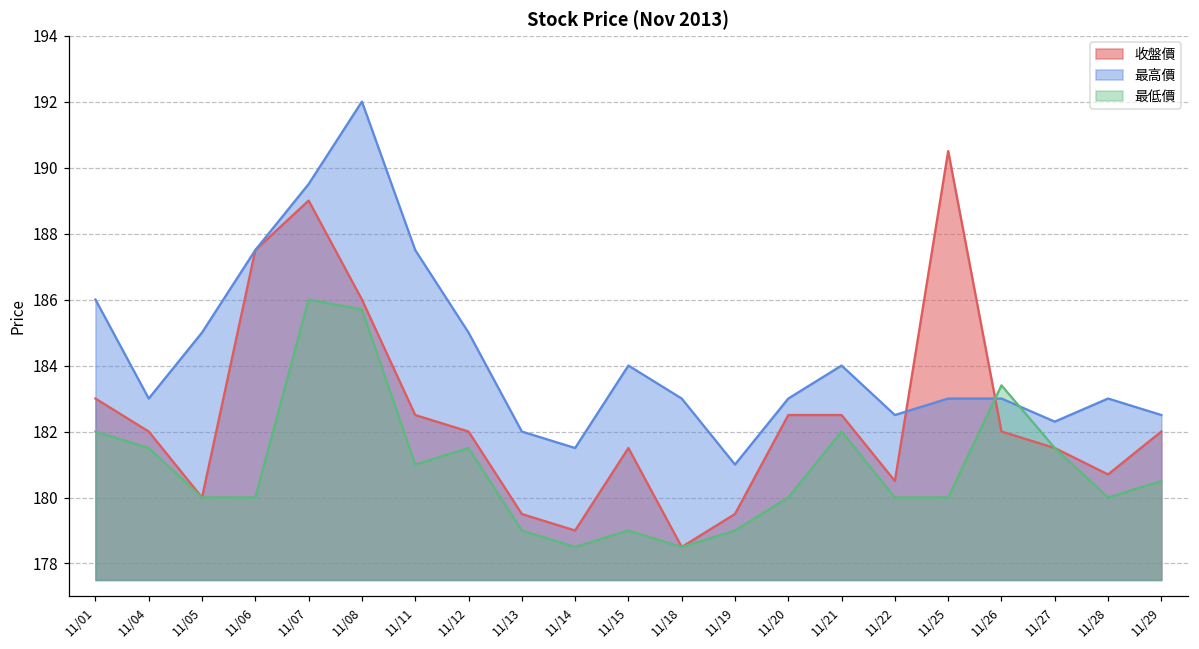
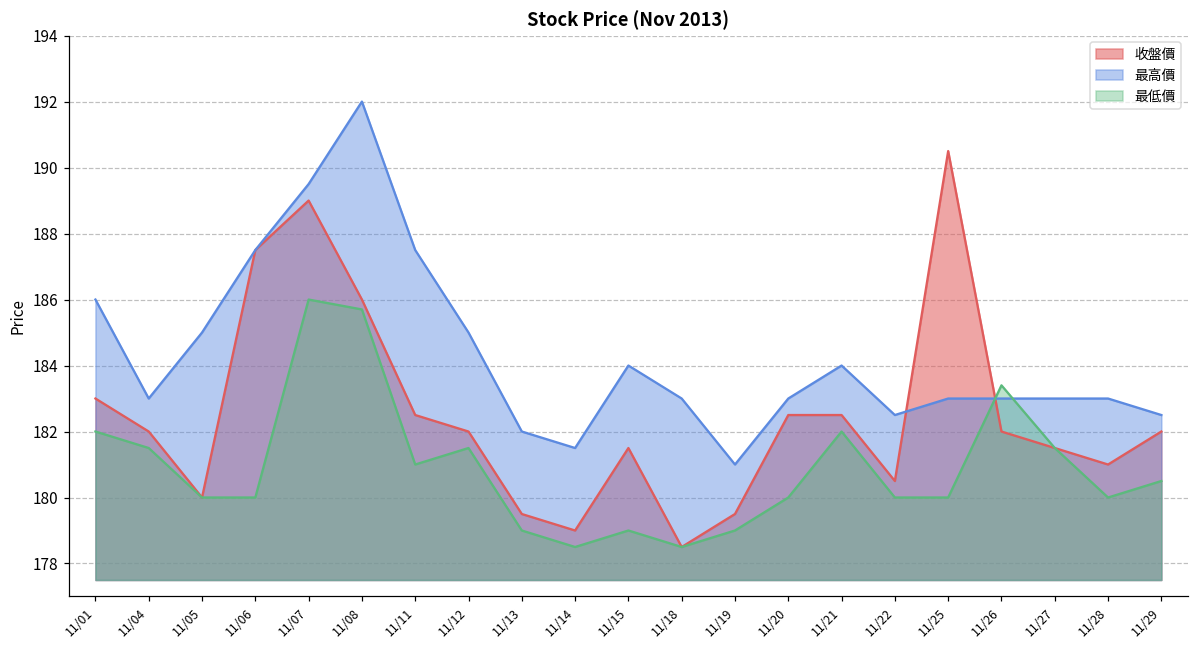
  {
    "收盤價": {
      "11/01": 183.0,
      "11/04": 182.0,
      "11/07": 189.0,
      "11/08": 186.0,
      "11/11": 182.5,
      "11/12": 182.0,
      "11/13": 179.5,
      "11/14": 179.0,
      "11/15": 181.5,
      "11/19": 179.5,
      "11/20": 182.5,
      "11/21": 182.5,
      "11/22": 180.5,
      "11/25": 190.5,
      "11/26": 182.0,
-     "11/28": 180.7,
+     "11/28": 181.0,
      "11/29": 182.0
    },
    "最高價": {
      "11/01": 186.0,
      "11/04": 183.0,
      "11/05": 185.0,
      "11/07": 189.5,
      "11/08": 192.0,
      "11/11": 187.5,
      "11/12": 185.0,
      "11/13": 182.0,
      "11/14": 181.5,
      "11/15": 184.0,
      "11/18": 183.0,
      "11/19": 181.0,
      "11/20": 183.0,
      "11/21": 184.0,
      "11/22": 182.5,
      "11/25": 183.0,
      "11/26": 183.0,
-     "11/27": 182.3,
+     "11/27": 183.0,
      "11/28": 183.0,
      "11/29": 182.5
    },
    "最低價": {
      "11/01": 182.0,
      "11/04": 181.5,
      "11/06": 180.0,
      "11/07": 186.0,
      "11/08": 185.7,
      "11/11": 181.0,
      "11/12": 181.5,
      "11/13": 179.0,
      "11/14": 178.5,
      "11/15": 179.0,
      "11/19": 179.0,
      "11/20": 180.0,
      "11/21": 182.0,
      "11/22": 180.0,
      "11/25": 180.0,
      "11/26": 183.4,
      "11/28": 180.0,
      "11/29": 180.5
    }
  }
